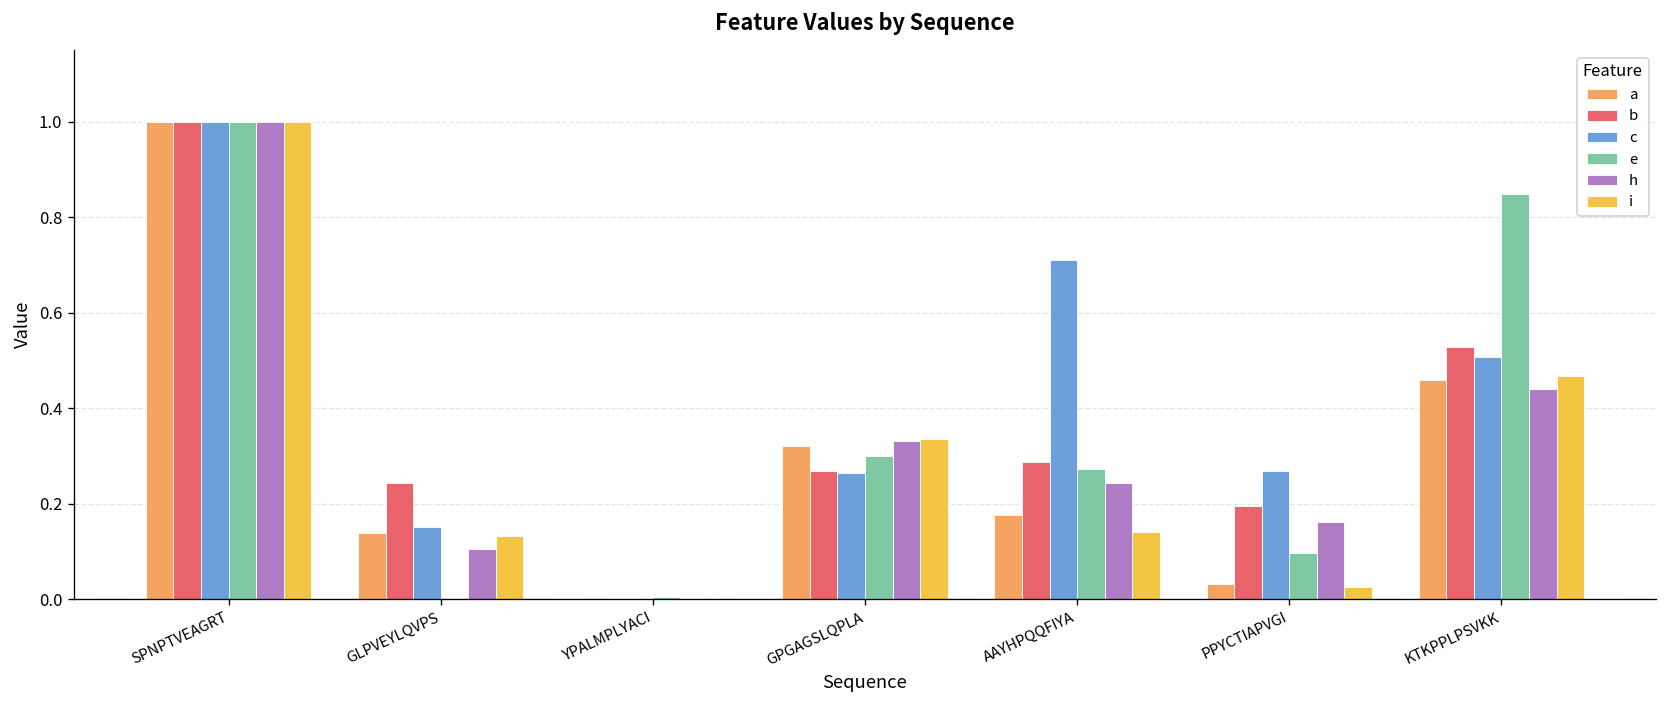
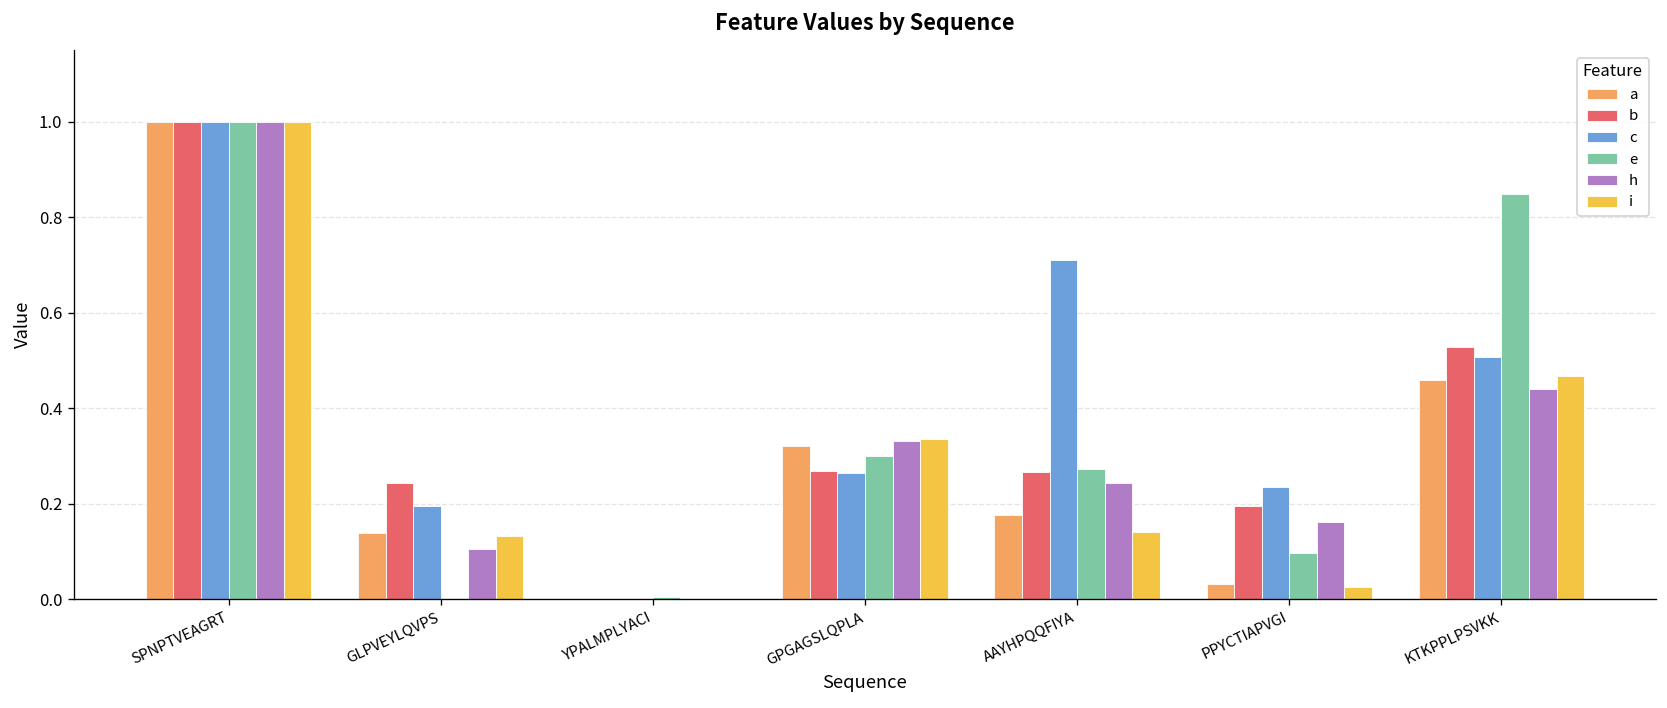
  {
    "b": {
      "SPNPTVEAGRT": 1.00,
      "GLPVEYLQVPS": 0.24,
      "YPALMPLYACI": 0.00,
      "GPGAGSLQPLA": 0.27,
-     "AAYHPQQFIYA": 0.29,
+     "AAYHPQQFIYA": 0.27,
      "PPYCTIAPVGI": 0.19,
      "KTKPPLPSVKK": 0.53
    },
    "c": {
      "SPNPTVEAGRT": 1.00,
-     "GLPVEYLQVPS": 0.15,
+     "GLPVEYLQVPS": 0.19,
      "YPALMPLYACI": 0.00,
      "GPGAGSLQPLA": 0.26,
      "AAYHPQQFIYA": 0.71,
-     "PPYCTIAPVGI": 0.27,
+     "PPYCTIAPVGI": 0.23,
      "KTKPPLPSVKK": 0.51
    },
    "e": {
      "SPNPTVEAGRT": 1.00,
      "GLPVEYLQVPS": 0.00,
      "GPGAGSLQPLA": 0.30,
      "AAYHPQQFIYA": 0.27,
      "PPYCTIAPVGI": 0.10,
      "KTKPPLPSVKK": 0.85
    },
    "h": {
      "SPNPTVEAGRT": 1.00,
      "GLPVEYLQVPS": 0.10,
      "YPALMPLYACI": 0.00,
      "GPGAGSLQPLA": 0.33,
      "AAYHPQQFIYA": 0.24,
      "PPYCTIAPVGI": 0.16,
      "KTKPPLPSVKK": 0.44
    }
  }
